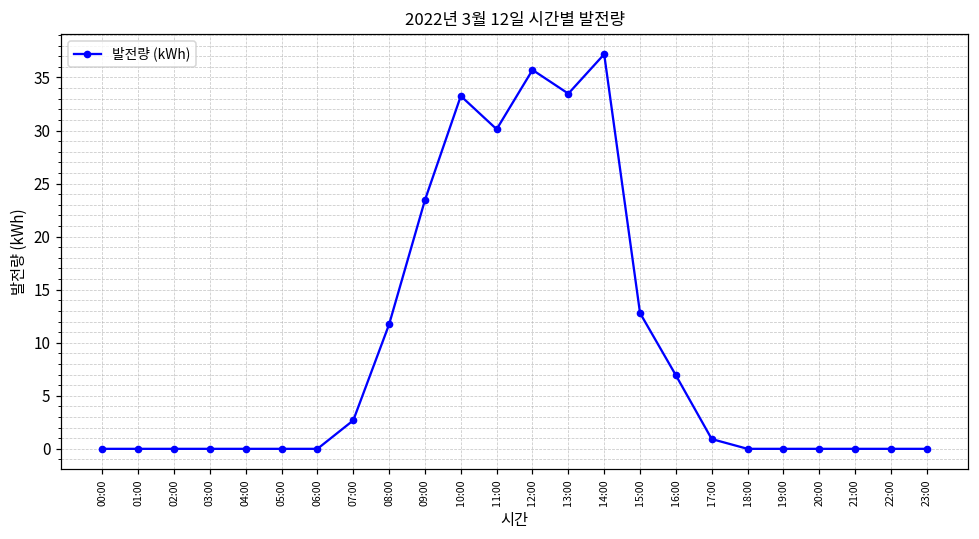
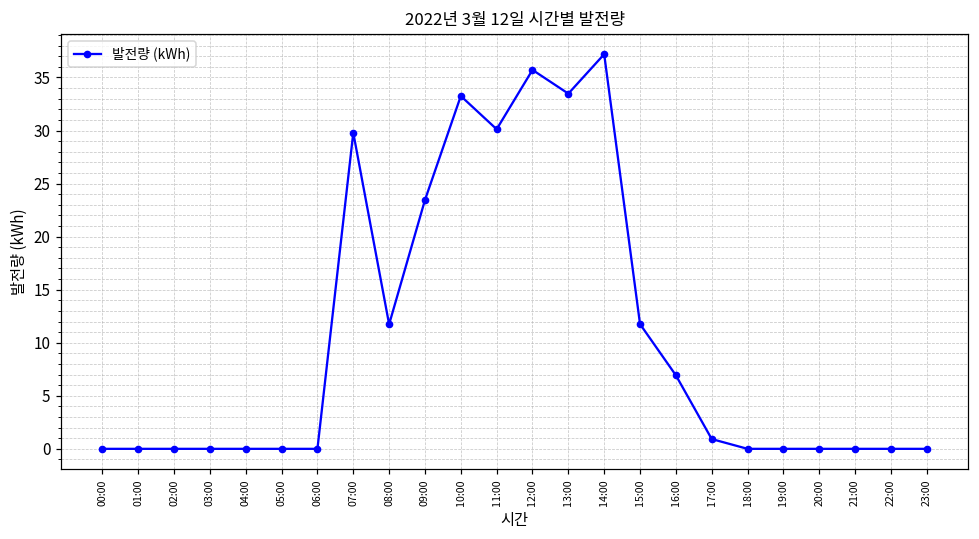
  {
    "00:00": 0,
    "01:00": 0,
    "02:00": 0,
    "03:00": 0,
    "04:00": 0,
    "05:00": 0,
    "06:00": 0,
-   "07:00": 3,
+   "07:00": 30,
    "08:00": 12,
    "09:00": 23,
    "10:00": 33,
    "11:00": 30,
    "12:00": 36,
    "13:00": 33,
    "14:00": 37,
-   "15:00": 13,
+   "15:00": 12,
    "16:00": 7,
    "17:00": 1,
    "18:00": 0,
    "19:00": 0,
    "20:00": 0,
    "21:00": 0,
    "22:00": 0,
    "23:00": 0
  }
